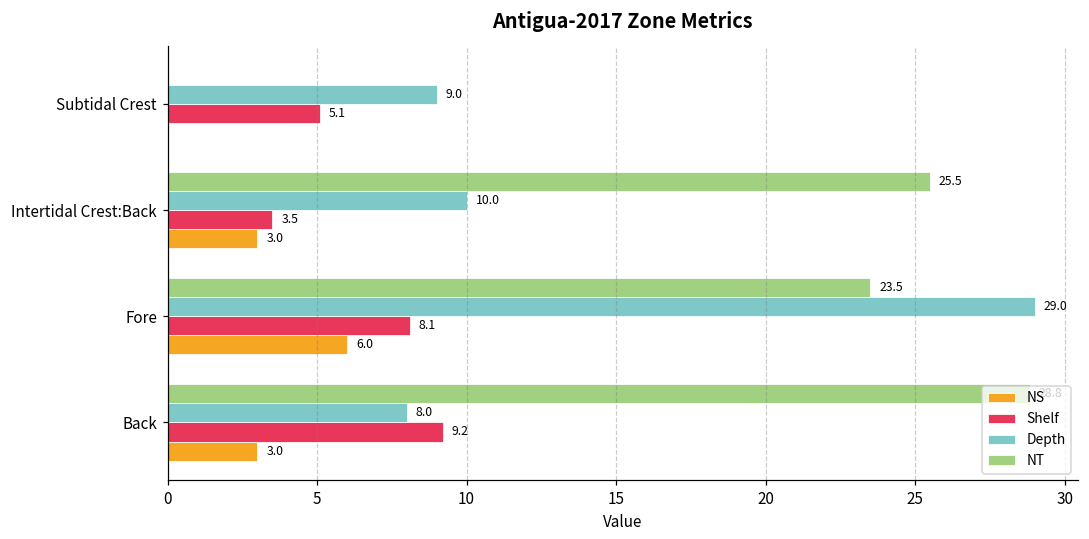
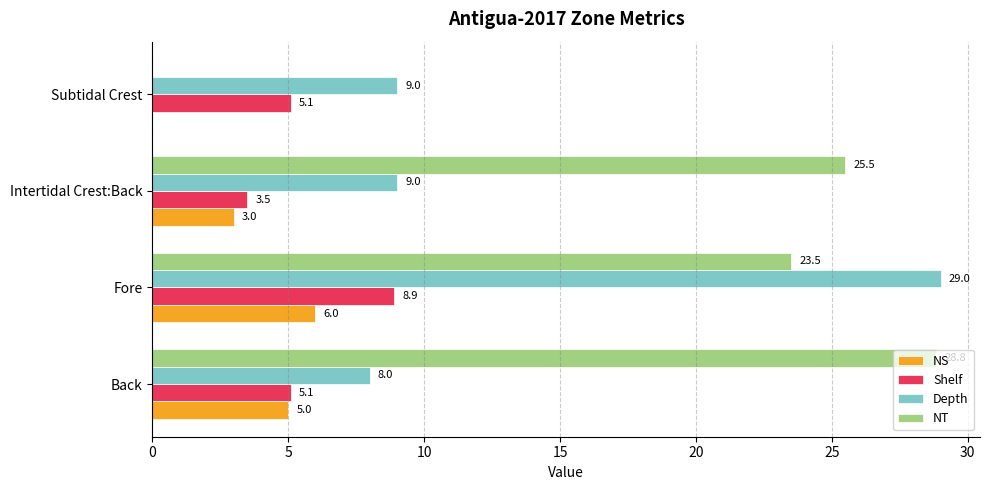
  {
    "NS": {
      "Intertidal Crest:Back": 3.0,
      "Fore": 6.0,
-     "Back": 3.0
+     "Back": 5.0
    },
    "Shelf": {
      "Subtidal Crest": 5.1,
      "Intertidal Crest:Back": 3.5,
-     "Fore": 8.1,
-     "Back": 9.2
+     "Fore": 8.9,
+     "Back": 5.1
    },
    "Depth": {
      "Subtidal Crest": 9.0,
-     "Intertidal Crest:Back": 10.0,
+     "Intertidal Crest:Back": 9.0,
      "Fore": 29.0,
      "Back": 8.0
    },
    "NT": {
      "Intertidal Crest:Back": 25.5,
      "Fore": 23.5
    }
  }
